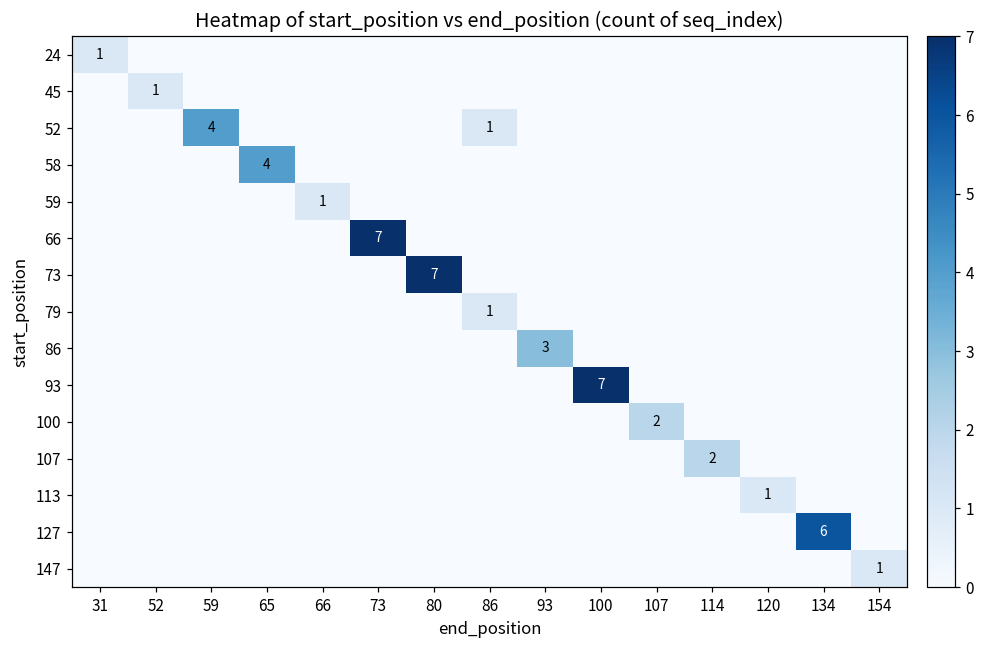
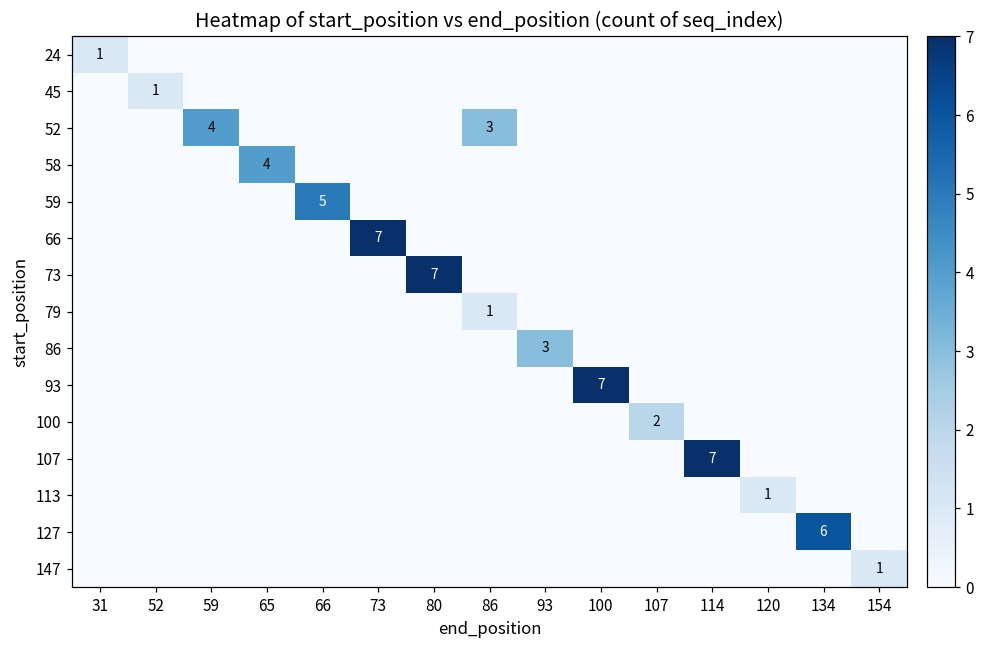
  {
    "24": {
      "31": 1
    },
    "45": {
      "52": 1
    },
    "52": {
      "59": 4,
-     "86": 1
+     "86": 3
    },
    "58": {
      "65": 4
    },
    "59": {
-     "66": 1
+     "66": 5
    },
    "66": {
      "73": 7
    },
    "73": {
      "80": 7
    },
    "79": {
      "86": 1
    },
    "86": {
      "93": 3
    },
    "93": {
      "100": 7
    },
    "100": {
      "107": 2
    },
    "107": {
-     "114": 2
+     "114": 7
    },
    "113": {
      "120": 1
    },
    "127": {
      "134": 6
    },
    "147": {
      "154": 1
    }
  }
